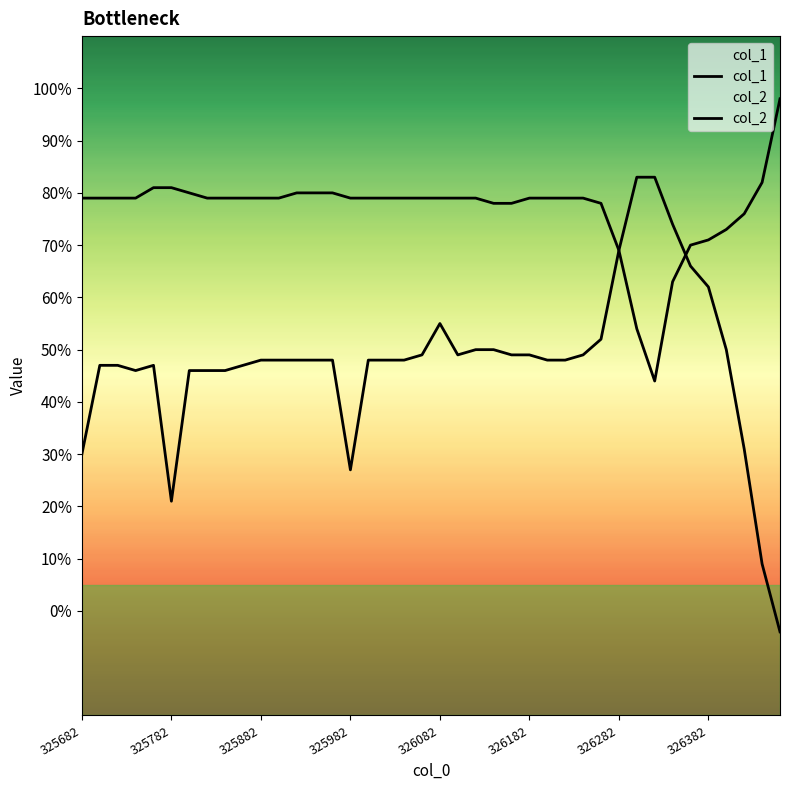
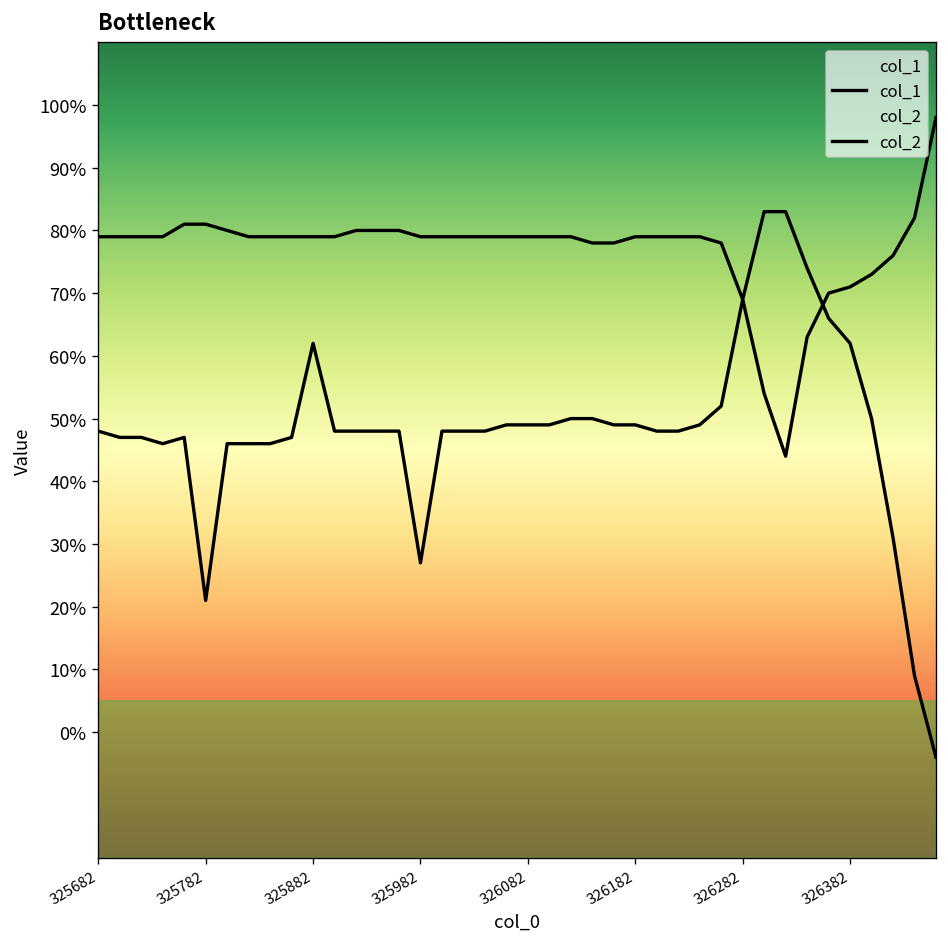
  {
    "col_2": {
-     "325682": "30%",
-     "325882": "48%",
-     "326082": "55%"
+     "325682": "48%",
+     "325882": "62%",
+     "326082": "49%"
    }
  }
